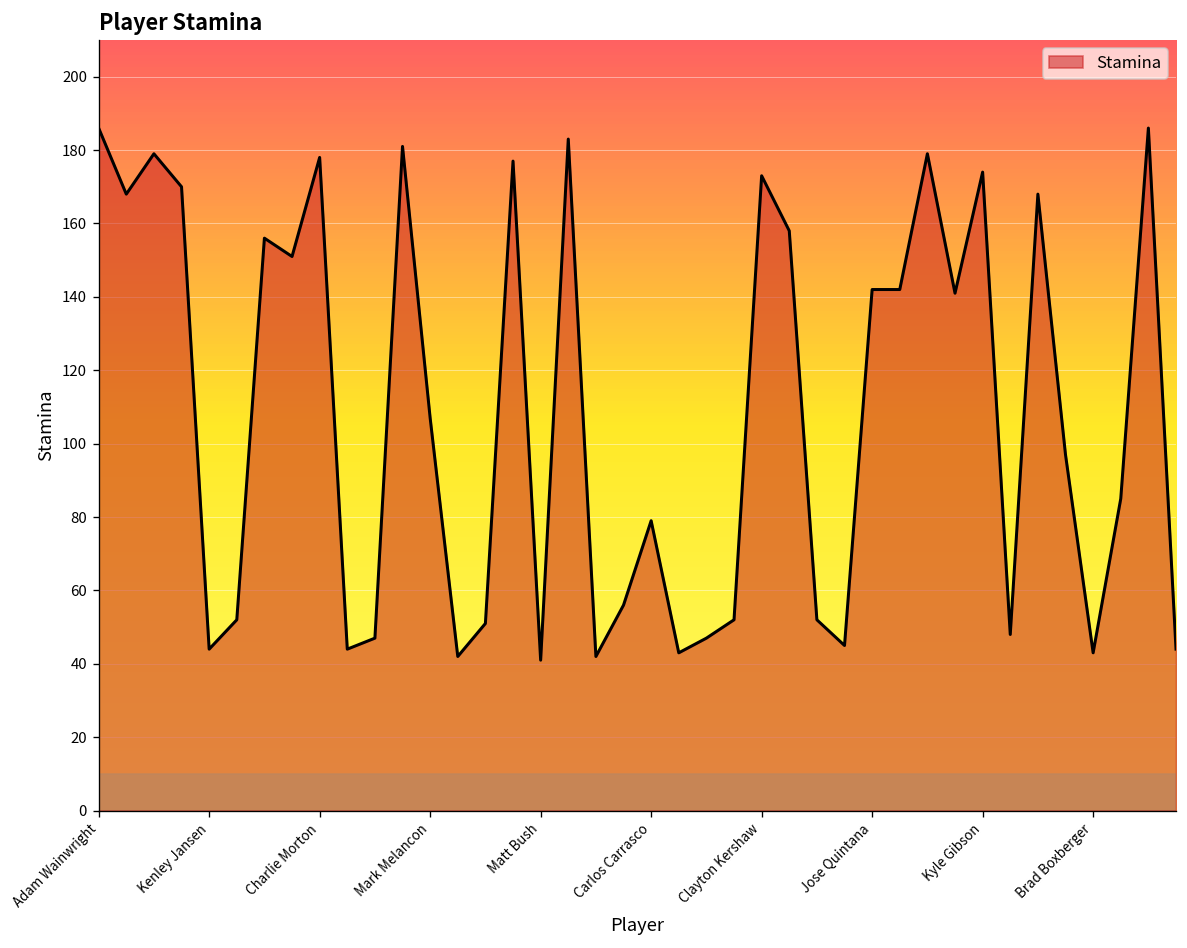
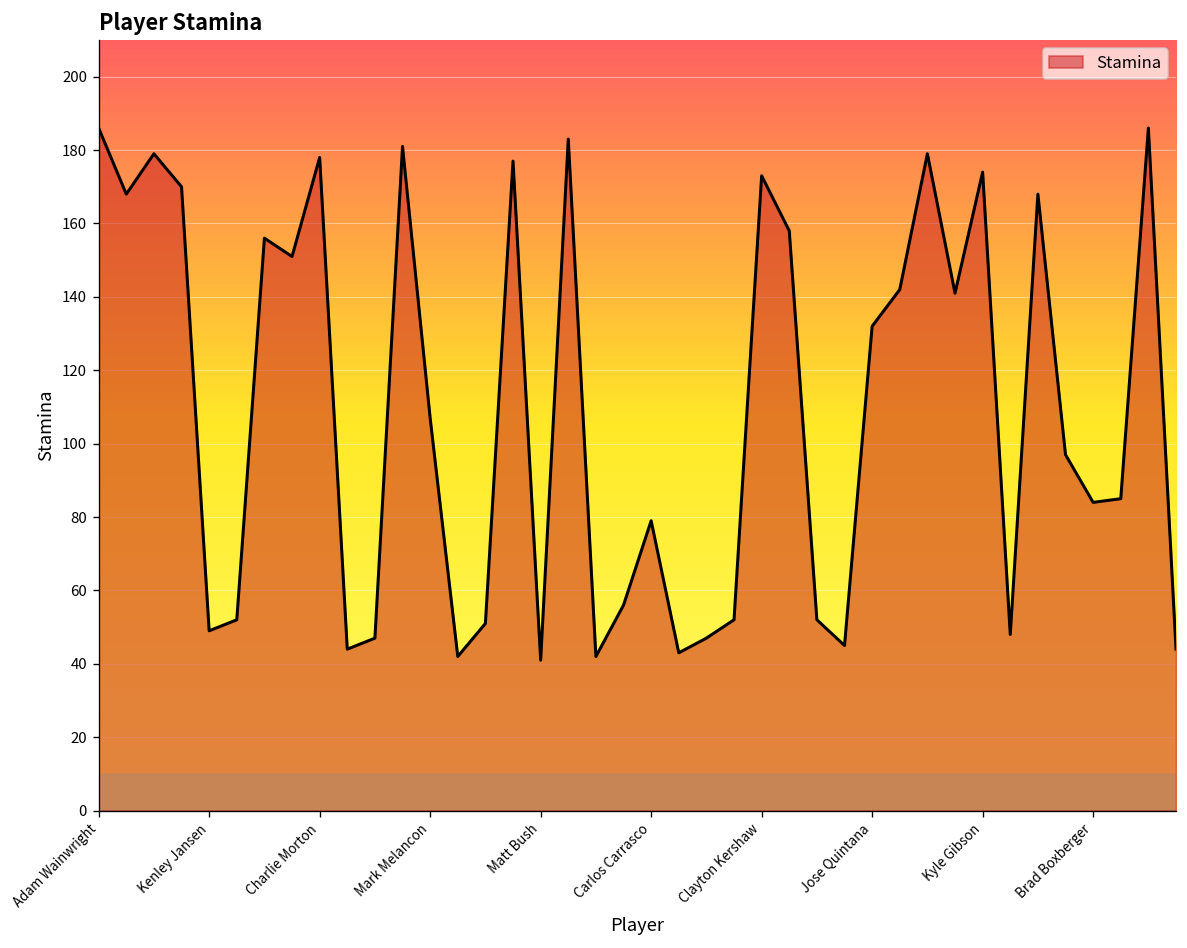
  {
    "Adam Wainwright": 186,
-   "Kenley Jansen": 44,
+   "Kenley Jansen": 49,
    "Charlie Morton": 178,
    "Mark Melancon": 107,
    "Matt Bush": 41,
    "Carlos Carrasco": 79,
    "Clayton Kershaw": 173,
-   "Jose Quintana": 142,
+   "Jose Quintana": 132,
    "Kyle Gibson": 174,
-   "Brad Boxberger": 43
+   "Brad Boxberger": 84
  }
